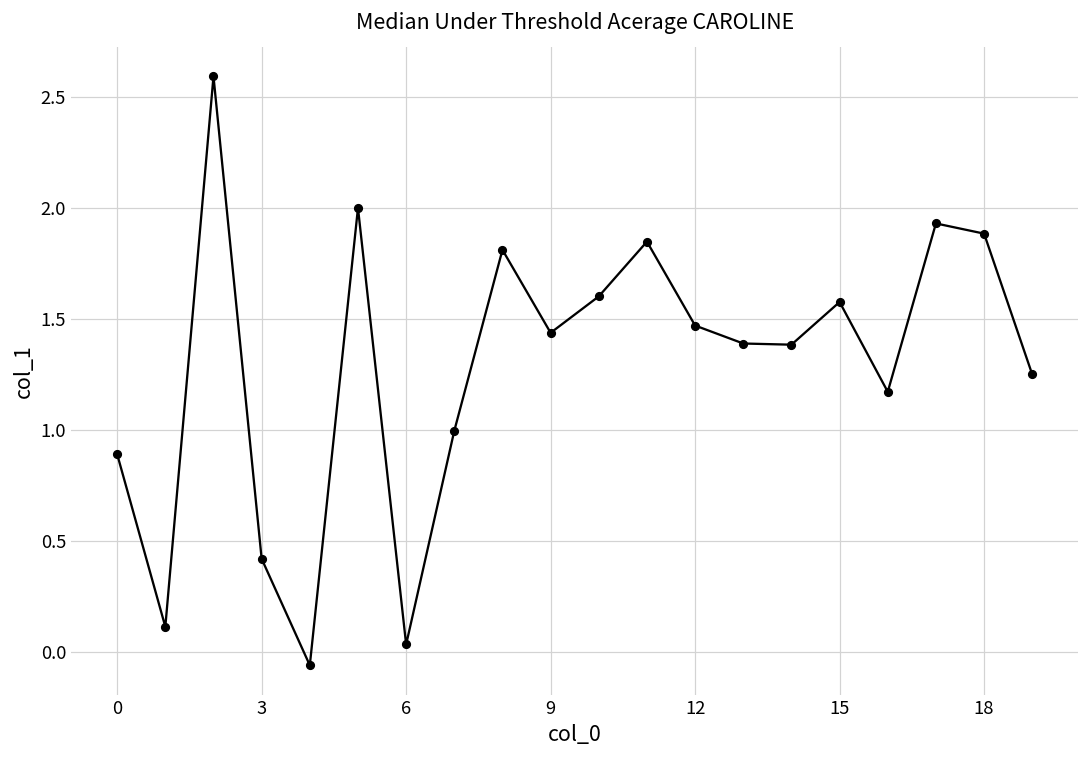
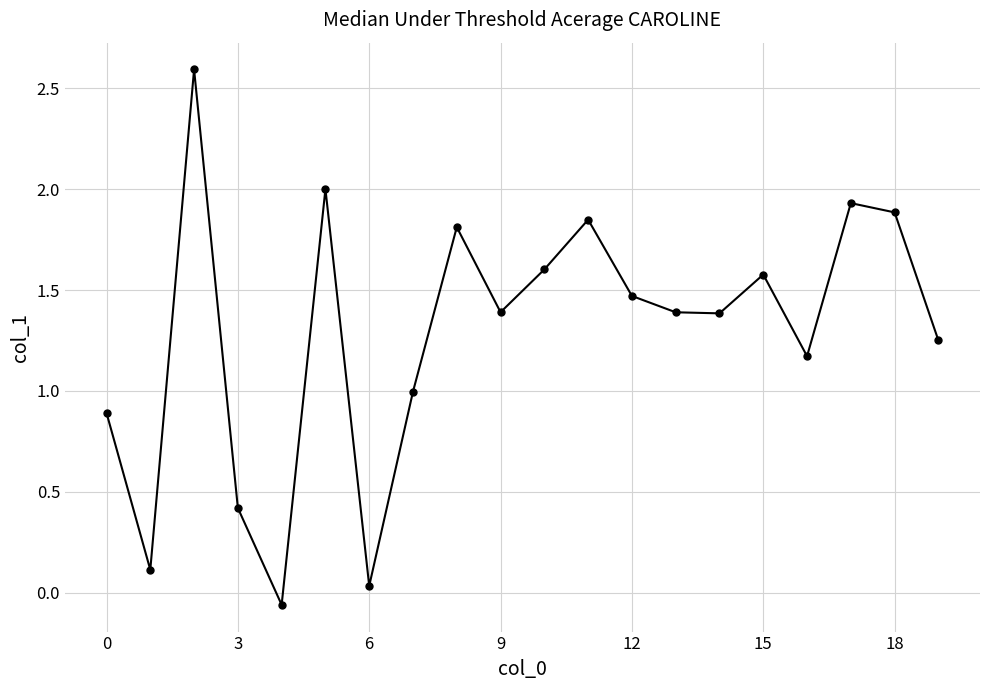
  {
    "0": 0.89,
    "3": 0.42,
    "6": 0.03,
-   "9": 1.44,
+   "9": 1.39,
    "12": 1.47,
    "15": 1.58,
    "18": 1.89
  }
